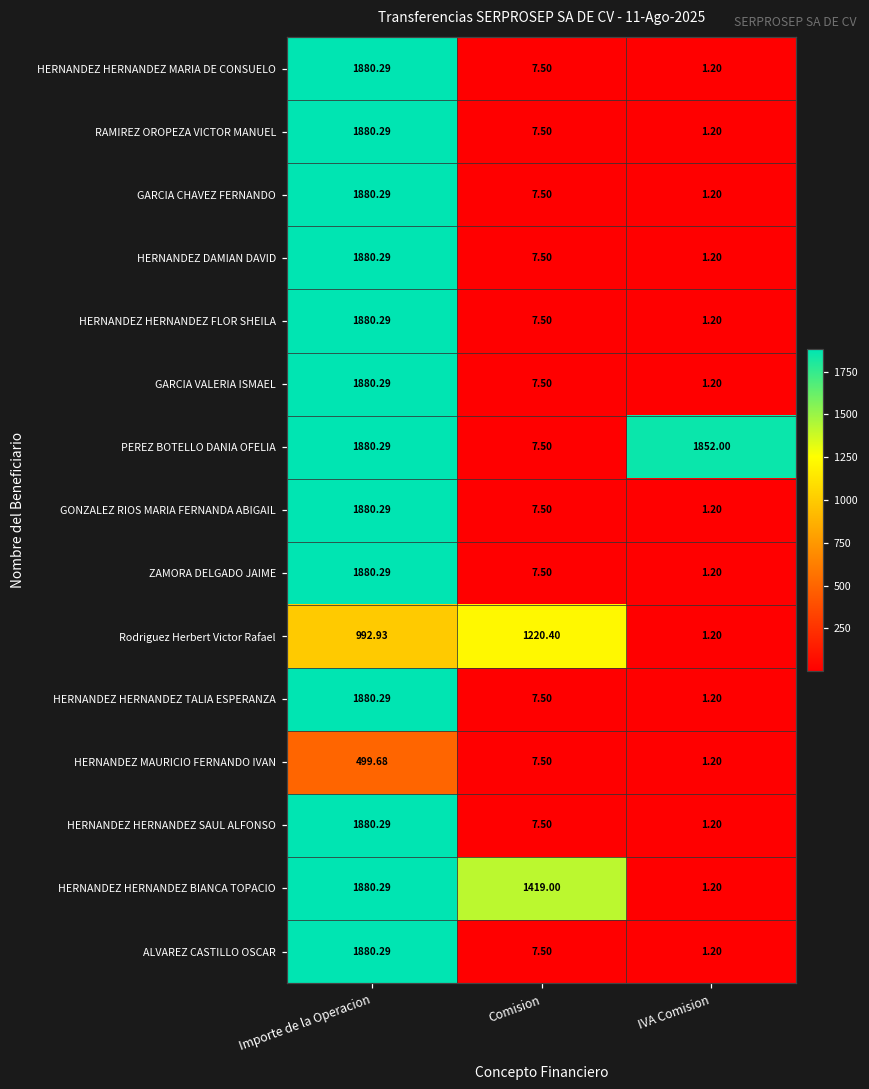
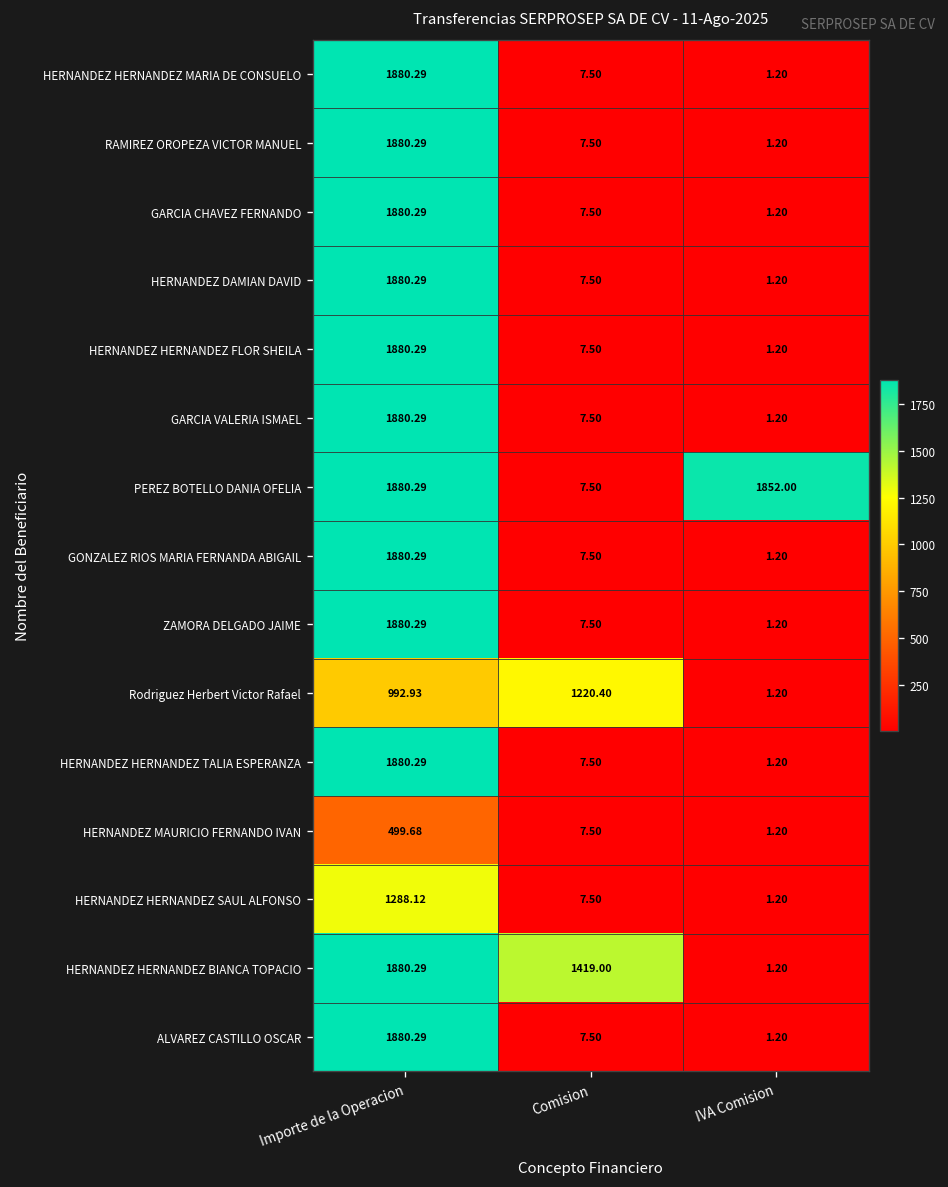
  {
    "HERNANDEZ HERNANDEZ MARIA DE CONSUELO": {
      "Importe de la Operacion": 1880.29,
      "Comision": 7.50,
      "IVA Comision": 1.20
    },
    "RAMIREZ OROPEZA VICTOR MANUEL": {
      "Importe de la Operacion": 1880.29,
      "Comision": 7.50,
      "IVA Comision": 1.20
    },
    "GARCIA CHAVEZ FERNANDO": {
      "Importe de la Operacion": 1880.29,
      "Comision": 7.50,
      "IVA Comision": 1.20
    },
    "HERNANDEZ DAMIAN DAVID": {
      "Importe de la Operacion": 1880.29,
      "Comision": 7.50,
      "IVA Comision": 1.20
    },
    "HERNANDEZ HERNANDEZ FLOR SHEILA": {
      "Importe de la Operacion": 1880.29,
      "Comision": 7.50,
      "IVA Comision": 1.20
    },
    "GARCIA VALERIA ISMAEL": {
      "Importe de la Operacion": 1880.29,
      "Comision": 7.50,
      "IVA Comision": 1.20
    },
    "PEREZ BOTELLO DANIA OFELIA": {
      "Importe de la Operacion": 1880.29,
      "Comision": 7.50,
      "IVA Comision": 1852.00
    },
    "GONZALEZ RIOS MARIA FERNANDA ABIGAIL": {
      "Importe de la Operacion": 1880.29,
      "Comision": 7.50,
      "IVA Comision": 1.20
    },
    "ZAMORA DELGADO JAIME": {
      "Importe de la Operacion": 1880.29,
      "Comision": 7.50,
      "IVA Comision": 1.20
    },
    "Rodriguez Herbert Victor Rafael": {
      "Importe de la Operacion": 992.93,
      "Comision": 1220.40,
      "IVA Comision": 1.20
    },
    "HERNANDEZ HERNANDEZ TALIA ESPERANZA": {
      "Importe de la Operacion": 1880.29,
      "Comision": 7.50,
      "IVA Comision": 1.20
    },
    "HERNANDEZ MAURICIO FERNANDO IVAN": {
      "Importe de la Operacion": 499.68,
      "Comision": 7.50,
      "IVA Comision": 1.20
    },
    "HERNANDEZ HERNANDEZ SAUL ALFONSO": {
-     "Importe de la Operacion": 1880.29,
+     "Importe de la Operacion": 1288.12,
      "Comision": 7.50,
      "IVA Comision": 1.20
    },
    "HERNANDEZ HERNANDEZ BIANCA TOPACIO": {
      "Importe de la Operacion": 1880.29,
      "Comision": 1419.00,
      "IVA Comision": 1.20
    },
    "ALVAREZ CASTILLO OSCAR": {
      "Importe de la Operacion": 1880.29,
      "Comision": 7.50,
      "IVA Comision": 1.20
    }
  }
